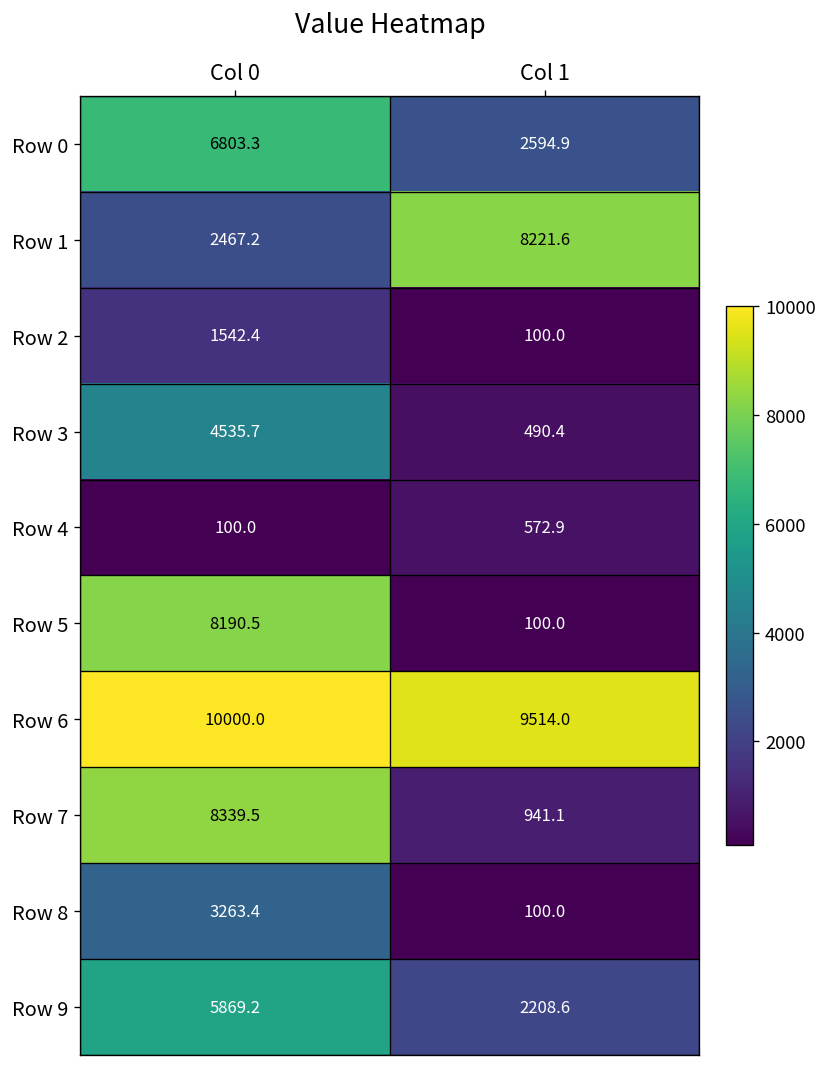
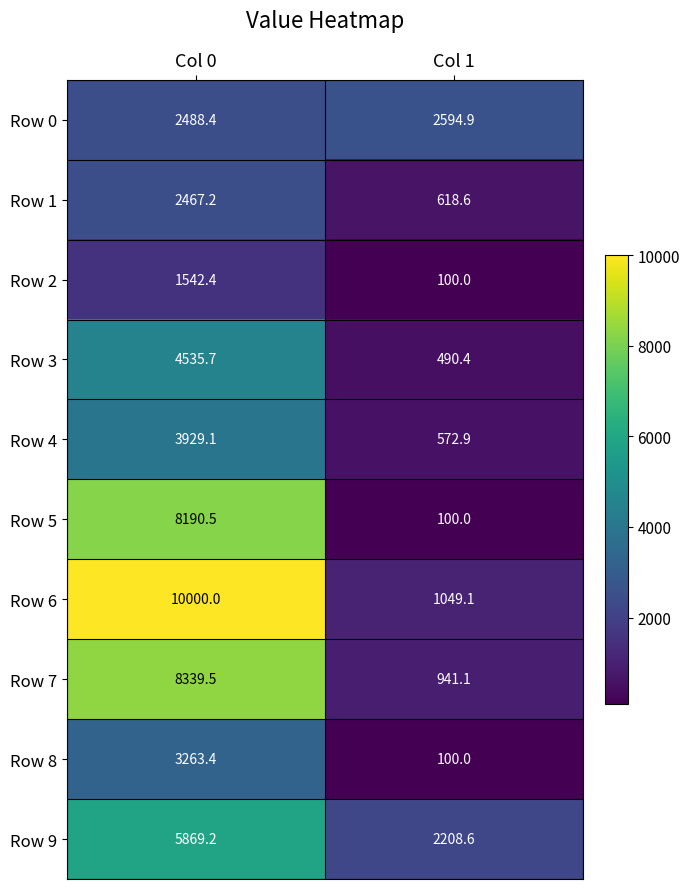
  {
    "Row 0": {
-     "Col 0": 6803.3,
+     "Col 0": 2488.4,
      "Col 1": 2594.9
    },
    "Row 1": {
      "Col 0": 2467.2,
-     "Col 1": 8221.6
+     "Col 1": 618.6
    },
    "Row 2": {
      "Col 0": 1542.4,
      "Col 1": 100.0
    },
    "Row 3": {
      "Col 0": 4535.7,
      "Col 1": 490.4
    },
    "Row 4": {
-     "Col 0": 100.0,
+     "Col 0": 3929.1,
      "Col 1": 572.9
    },
    "Row 5": {
      "Col 0": 8190.5,
      "Col 1": 100.0
    },
    "Row 6": {
      "Col 0": 10000.0,
-     "Col 1": 9514.0
+     "Col 1": 1049.1
    },
    "Row 7": {
      "Col 0": 8339.5,
      "Col 1": 941.1
    },
    "Row 8": {
      "Col 0": 3263.4,
      "Col 1": 100.0
    },
    "Row 9": {
      "Col 0": 5869.2,
      "Col 1": 2208.6
    }
  }
